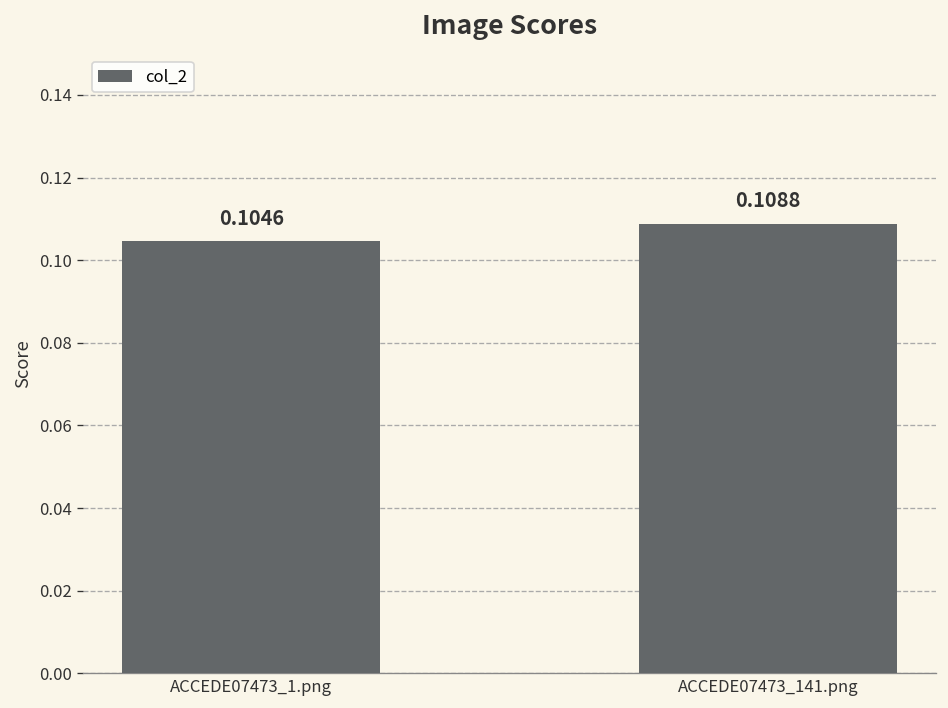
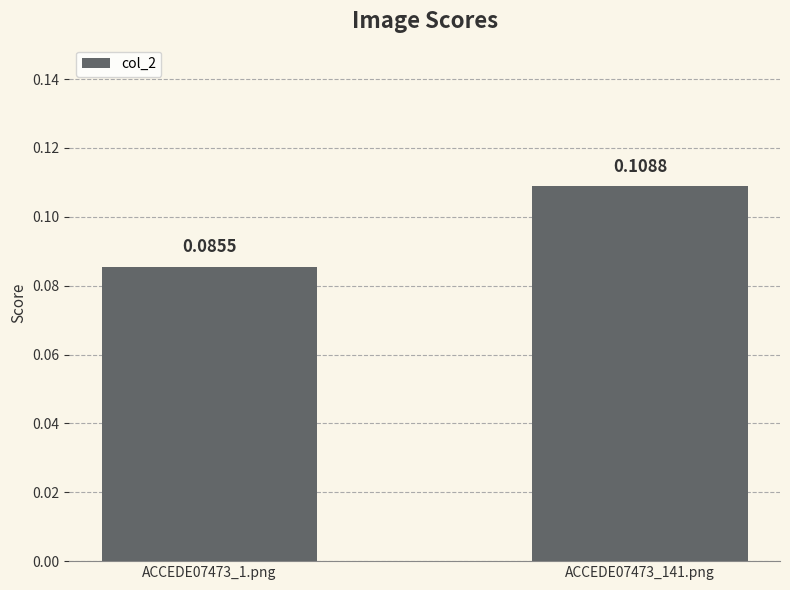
  {
-   "ACCEDE07473_1.png": 0.1046,
+   "ACCEDE07473_1.png": 0.0855,
    "ACCEDE07473_141.png": 0.1088
  }
